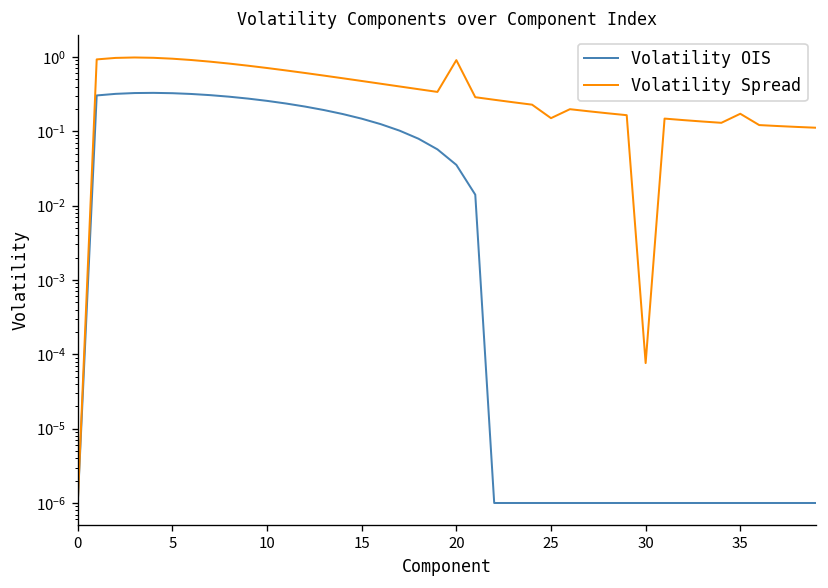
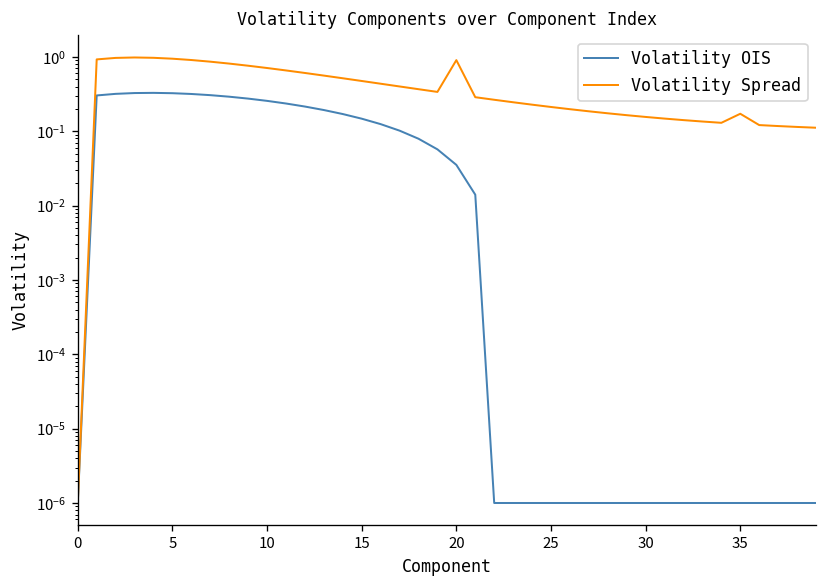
  {
    "Volatility OIS": {
      "5": 0.3,
      "10": 0.26,
      "15": 0.15,
      "20": 0.04,
      "25": 0.0000010,
      "30": 0.0000010,
      "35": 0.0000010
    },
    "Volatility Spread": {
      "5": 0.9,
      "10": 0.7,
      "15": 0.5,
      "20": 0.9,
-     "25": 0.15,
-     "30": 0.00008,
+     "25": 0.21,
+     "30": 0.16,
      "35": 0.17
    }
  }
